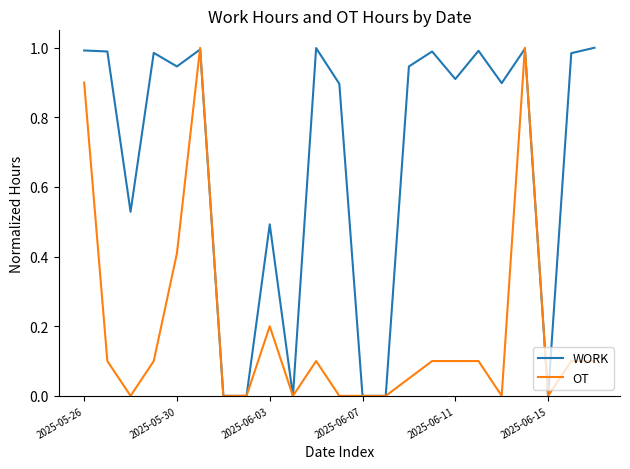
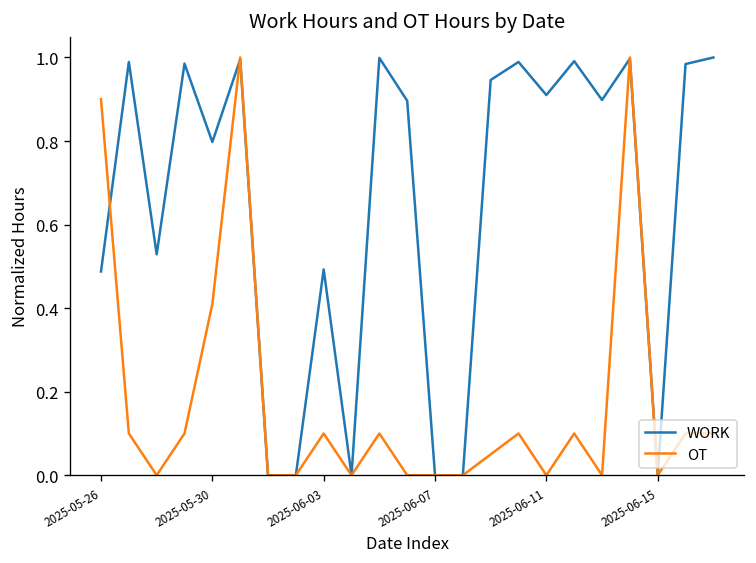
  {
    "WORK": {
-     "2025-05-26": 0.99,
-     "2025-05-30": 0.95,
+     "2025-05-26": 0.49,
+     "2025-05-30": 0.80,
      "2025-06-03": 0.49,
      "2025-06-11": 0.91
    },
    "OT": {
      "2025-05-26": 0.90,
      "2025-05-30": 0.41,
-     "2025-06-03": 0.20,
-     "2025-06-11": 0.10
+     "2025-06-03": 0.10,
+     "2025-06-11": 0.00
    }
  }
